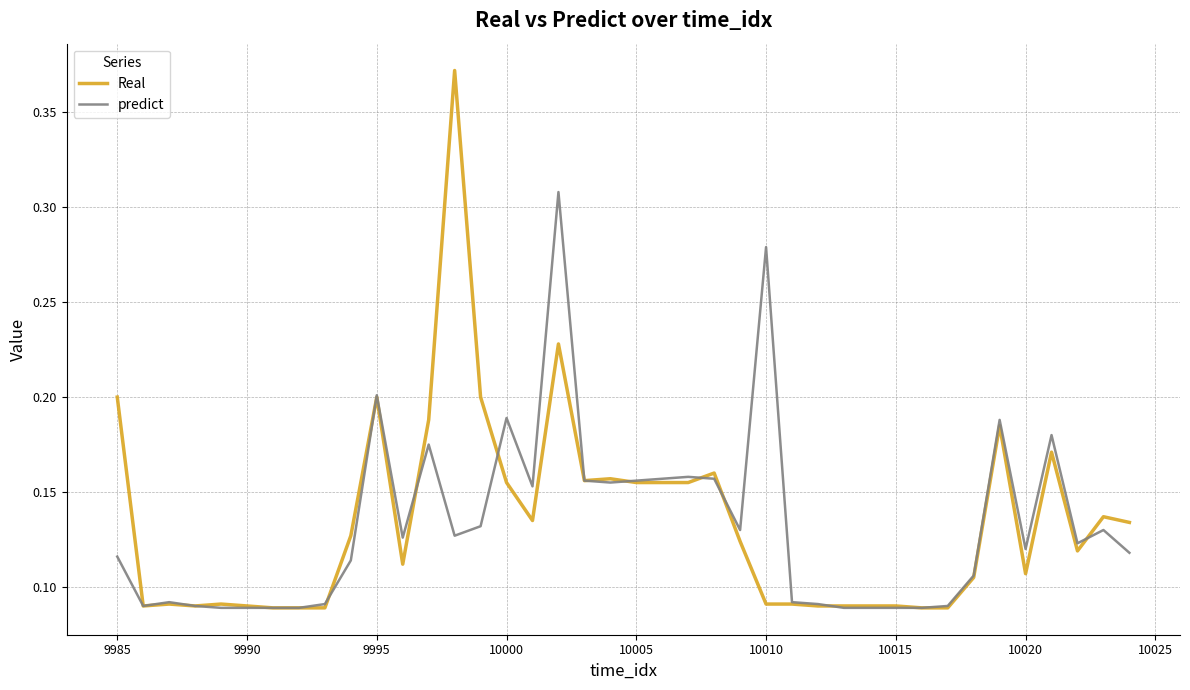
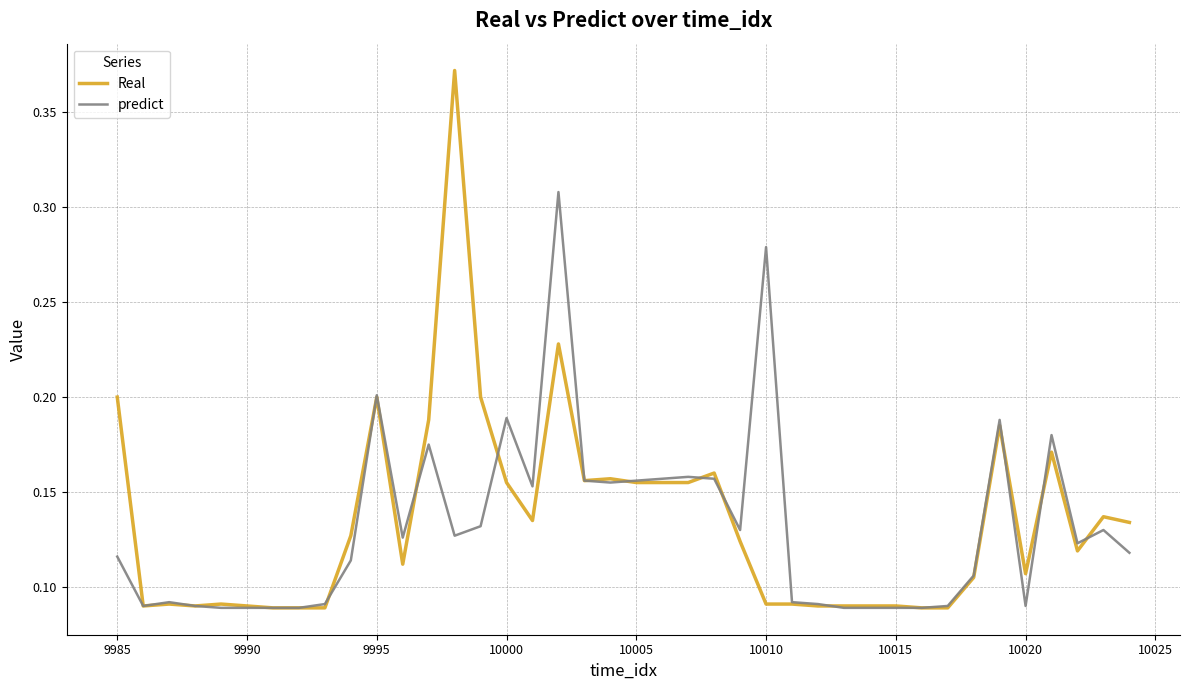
  {
    "Real": {
      "9985": 0.20,
      "10000": 0.155,
      "10010": 0.09,
      "10020": 0.107
    },
    "predict": {
      "9985": 0.116,
      "10000": 0.19,
      "10010": 0.28,
-     "10020": 0.12
+     "10020": 0.09
    }
  }
